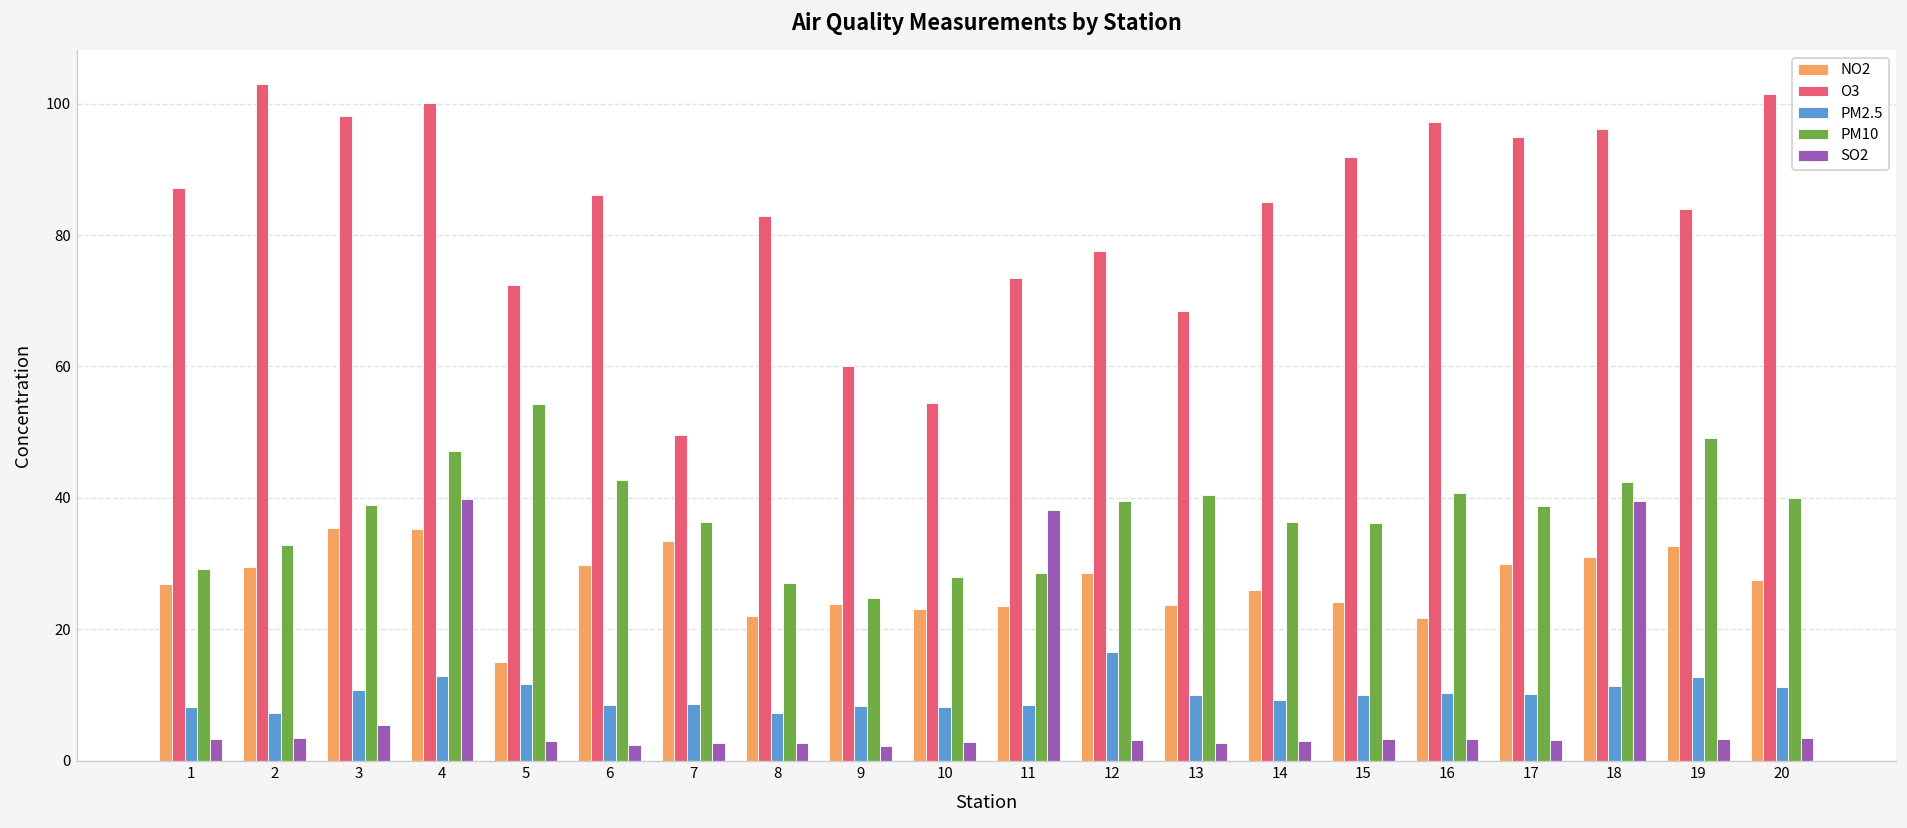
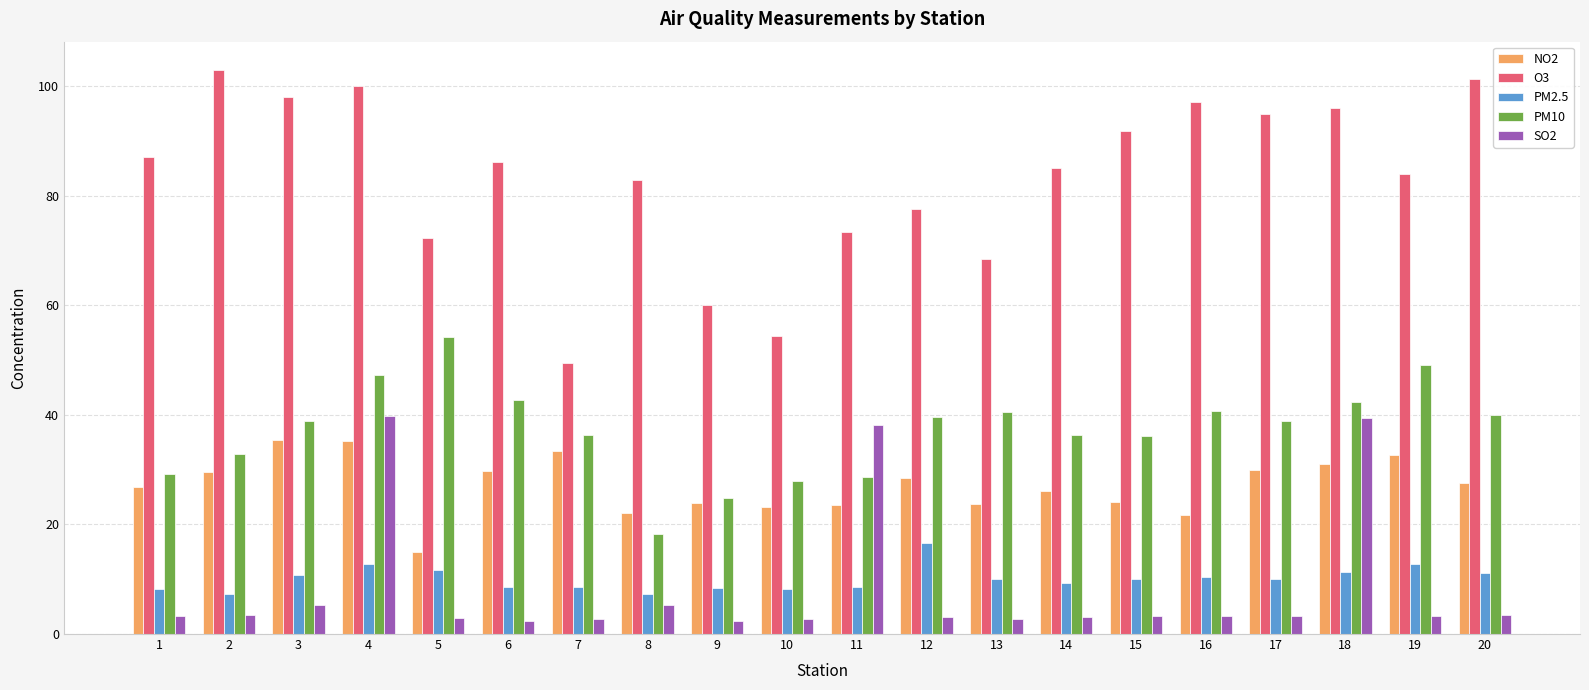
  {
    "NO2": {
      "1": 27,
      "2": 30,
      "3": 36,
      "4": 35,
      "5": 15,
      "6": 30,
      "7": 33,
      "8": 22,
      "9": 24,
      "10": 23,
      "11": 24,
      "12": 29,
      "13": 24,
      "14": 26,
      "15": 24,
      "16": 22,
      "17": 30,
      "18": 31,
      "19": 33,
      "20": 28
    },
    "O3": {
      "1": 87,
      "2": 103,
      "3": 98,
      "4": 100,
      "5": 72,
      "6": 86,
      "7": 50,
      "8": 83,
      "9": 60,
      "10": 54,
      "11": 73,
      "12": 78,
      "13": 69,
      "14": 85,
      "15": 92,
      "16": 97,
      "17": 95,
      "18": 96,
      "19": 84,
      "20": 101
    },
    "PM2.5": {
      "1": 8,
      "2": 7,
      "3": 11,
      "4": 13,
      "5": 12,
      "6": 9,
      "7": 9,
      "8": 7,
      "9": 8,
      "10": 8,
      "11": 9,
      "12": 17,
      "13": 10,
      "14": 9,
      "15": 10,
      "16": 10,
      "17": 10,
      "18": 11,
      "19": 13,
      "20": 11
    },
    "PM10": {
      "1": 29,
      "2": 33,
      "3": 39,
      "4": 47,
      "5": 54,
      "6": 43,
      "7": 36,
-     "8": 27,
+     "8": 18,
      "9": 25,
      "10": 28,
      "11": 29,
      "12": 40,
      "13": 41,
      "14": 36,
      "15": 36,
      "16": 41,
      "17": 39,
      "18": 42,
      "19": 49,
      "20": 40
    },
    "SO2": {
      "1": 3,
      "2": 4,
      "3": 5,
      "4": 40,
      "5": 3,
      "6": 2,
      "7": 3,
-     "8": 3,
+     "8": 5,
      "9": 2,
      "10": 3,
      "11": 38,
      "12": 3,
      "13": 3,
      "14": 3,
      "15": 3,
      "16": 3,
      "17": 3,
      "18": 39,
      "19": 3,
      "20": 4
    }
  }
